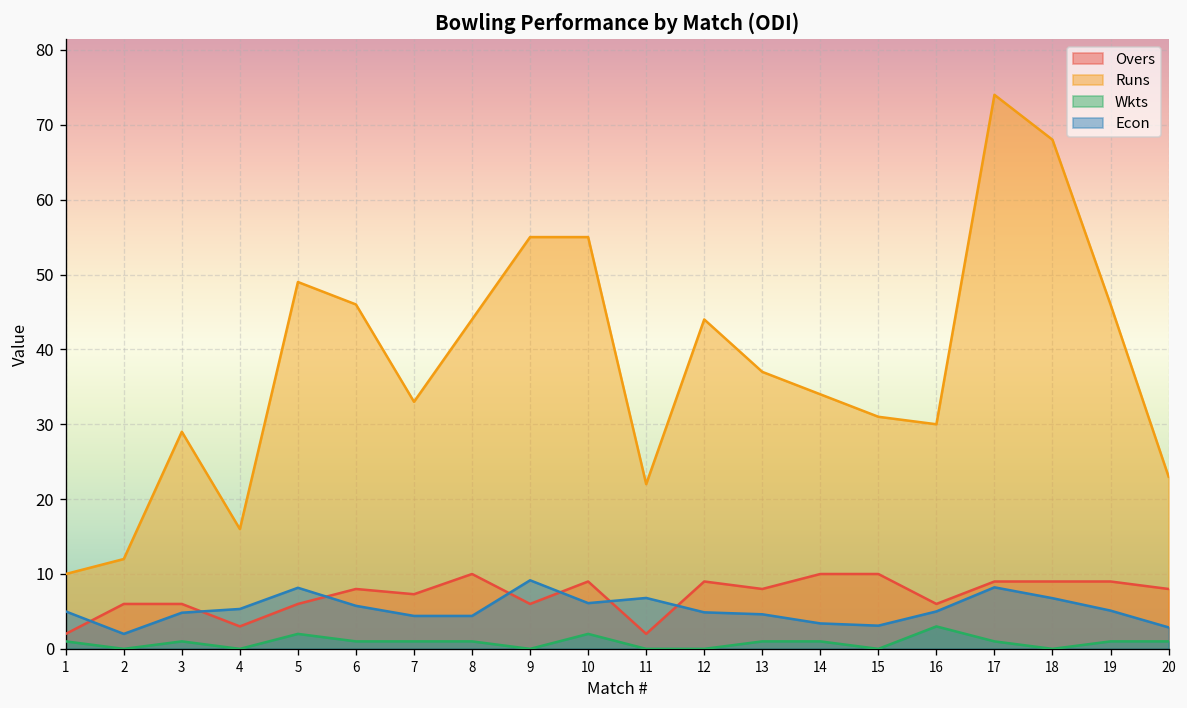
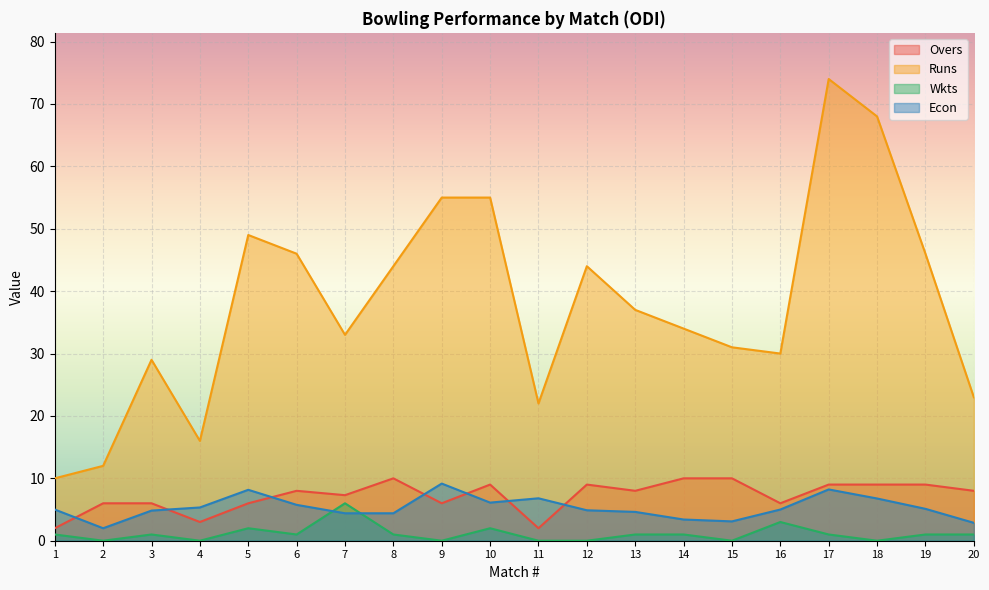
  {
    "Overs": {
      "1": 2,
      "2": 6,
      "3": 6,
      "4": 3,
      "5": 6,
      "6": 8,
      "7": 7,
      "8": 10,
      "9": 6,
      "10": 9,
      "11": 2,
      "12": 9,
      "13": 8,
      "14": 10,
      "15": 10,
      "16": 6,
      "17": 9,
      "18": 9,
      "19": 9,
      "20": 8
    },
    "Runs": {
      "1": 10,
      "2": 12,
      "3": 29,
      "4": 16,
      "5": 49,
      "6": 46,
      "7": 33,
      "8": 44,
      "9": 55,
      "10": 55,
      "11": 22,
      "12": 44,
      "13": 37,
      "14": 34,
      "15": 31,
      "16": 30,
      "17": 74,
      "18": 68,
      "19": 46,
      "20": 23
    },
    "Wkts": {
      "1": 1,
      "2": 0,
      "3": 1,
      "4": 0,
      "5": 2,
      "6": 1,
-     "7": 1,
+     "7": 6,
      "8": 1,
      "9": 0,
      "10": 2,
      "11": 0,
      "12": 0,
      "13": 1,
      "14": 1,
      "15": 0,
      "16": 3,
      "17": 1,
      "18": 0,
      "19": 1,
      "20": 1
    },
    "Econ": {
      "1": 5,
      "2": 2,
      "3": 5,
      "4": 5,
      "5": 8,
      "6": 6,
      "7": 4,
      "8": 4,
      "9": 9,
      "10": 6,
      "11": 7,
      "12": 5,
      "13": 5,
      "14": 3,
      "15": 3,
      "16": 5,
      "17": 8,
      "18": 7,
      "19": 5,
      "20": 3
    }
  }
